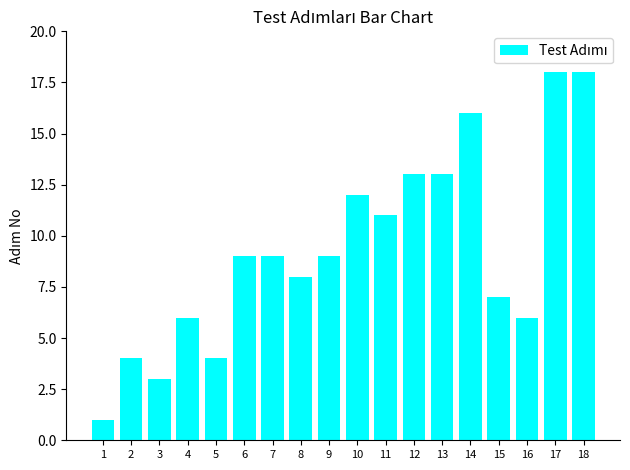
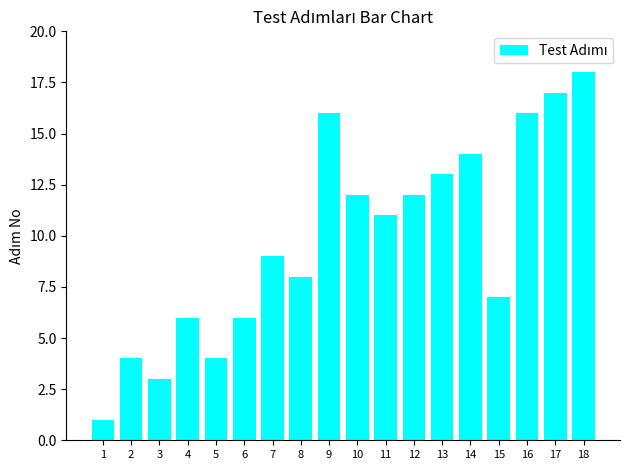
  {
    "1": 1,
    "2": 4,
    "3": 3,
    "4": 6,
    "5": 4,
-   "6": 9,
+   "6": 6,
    "7": 9,
    "8": 8,
-   "9": 9,
+   "9": 16,
    "10": 12,
    "11": 11,
-   "12": 13,
+   "12": 12,
    "13": 13,
-   "14": 16,
+   "14": 14,
    "15": 7,
-   "16": 6,
-   "17": 18,
+   "16": 16,
+   "17": 17,
    "18": 18
  }
